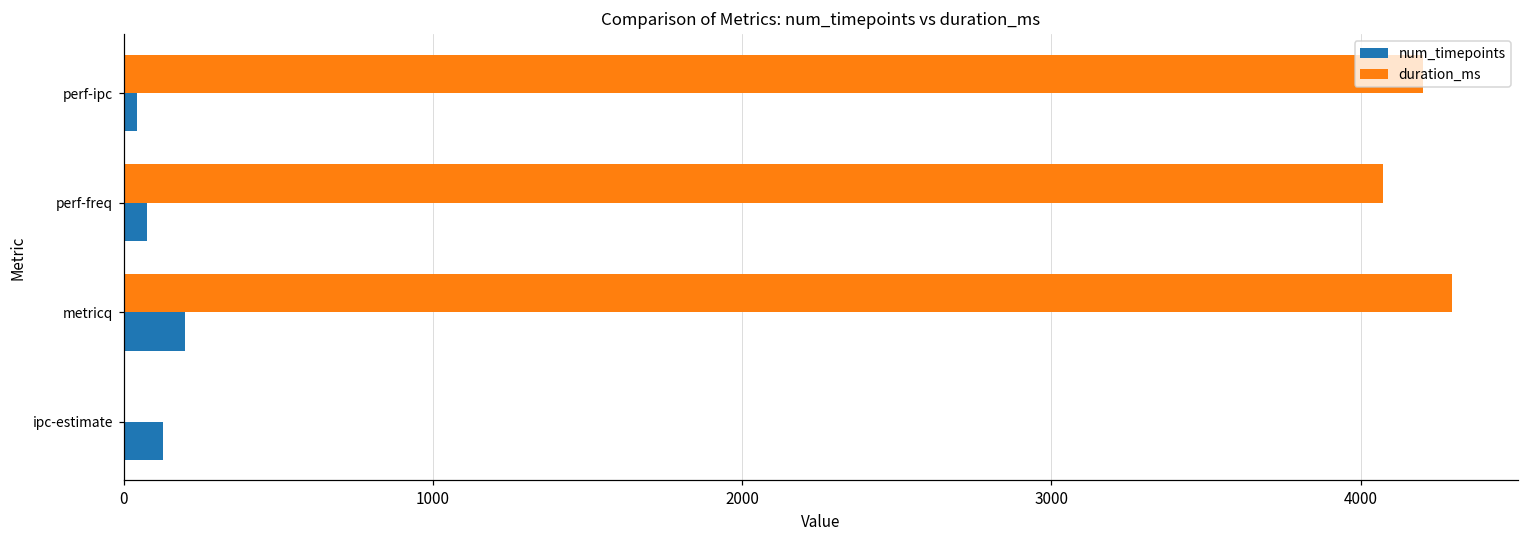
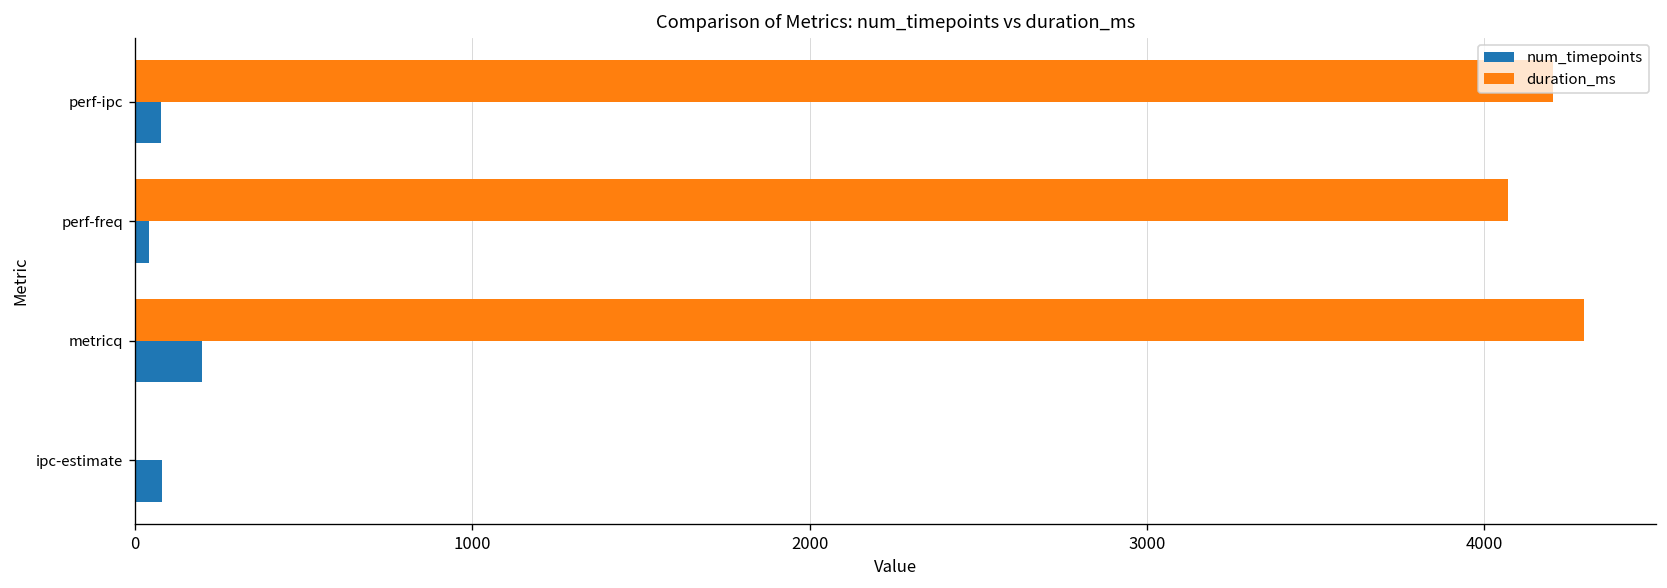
  {
    "num_timepoints": {
-     "perf-ipc": 40,
-     "perf-freq": 80,
+     "perf-ipc": 80,
+     "perf-freq": 40,
      "metricq": 200,
-     "ipc-estimate": 130
+     "ipc-estimate": 80
    },
    "duration_ms": {
      "perf-freq": 4070,
      "metricq": 4290,
      "ipc-estimate": 0
    }
  }
